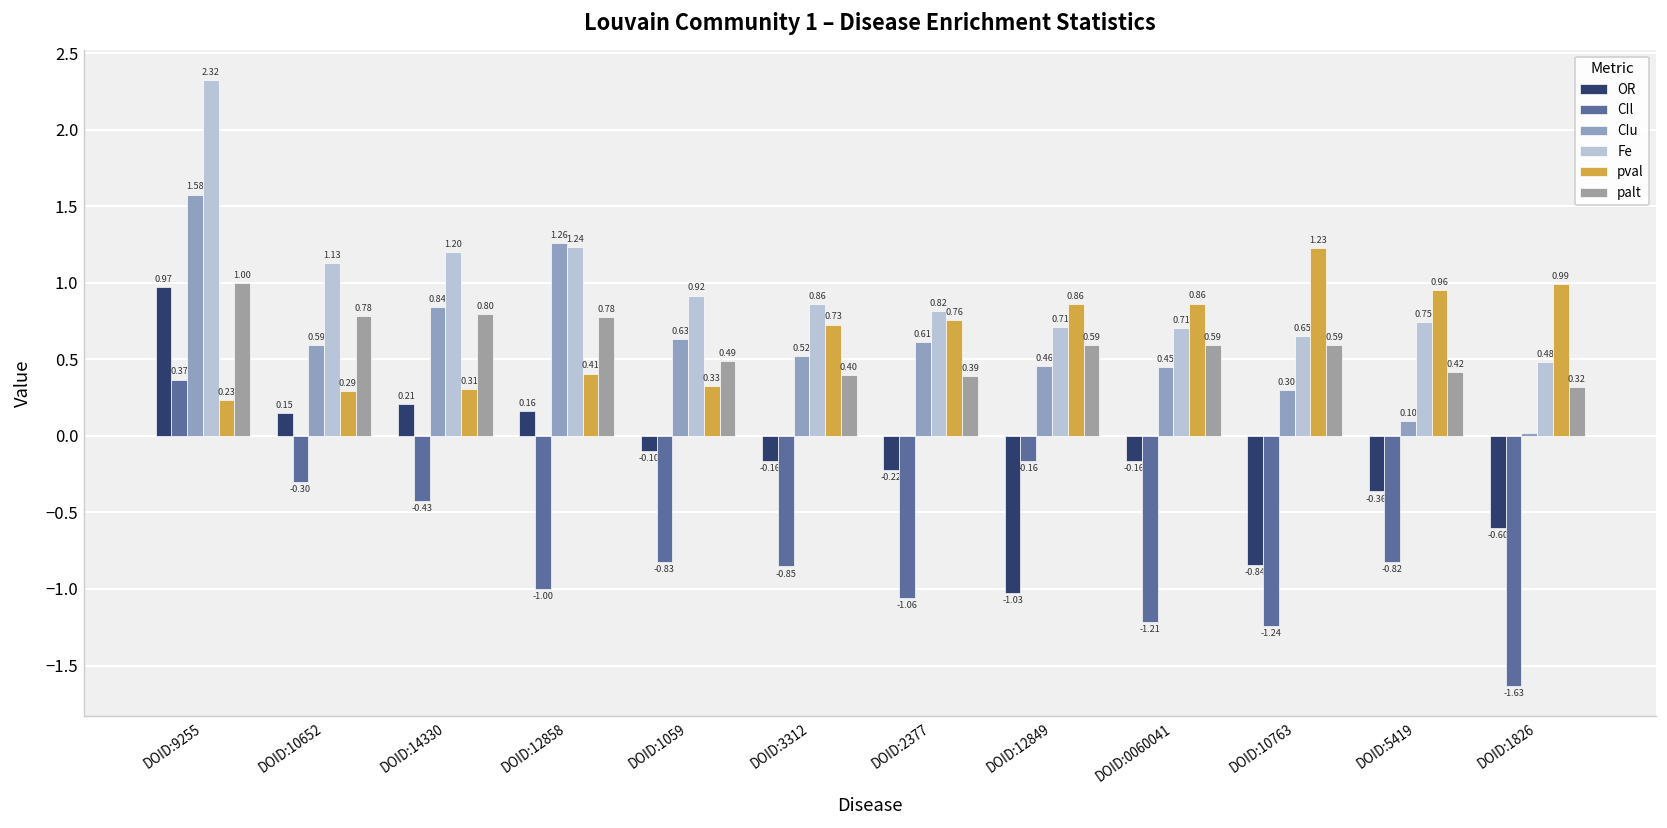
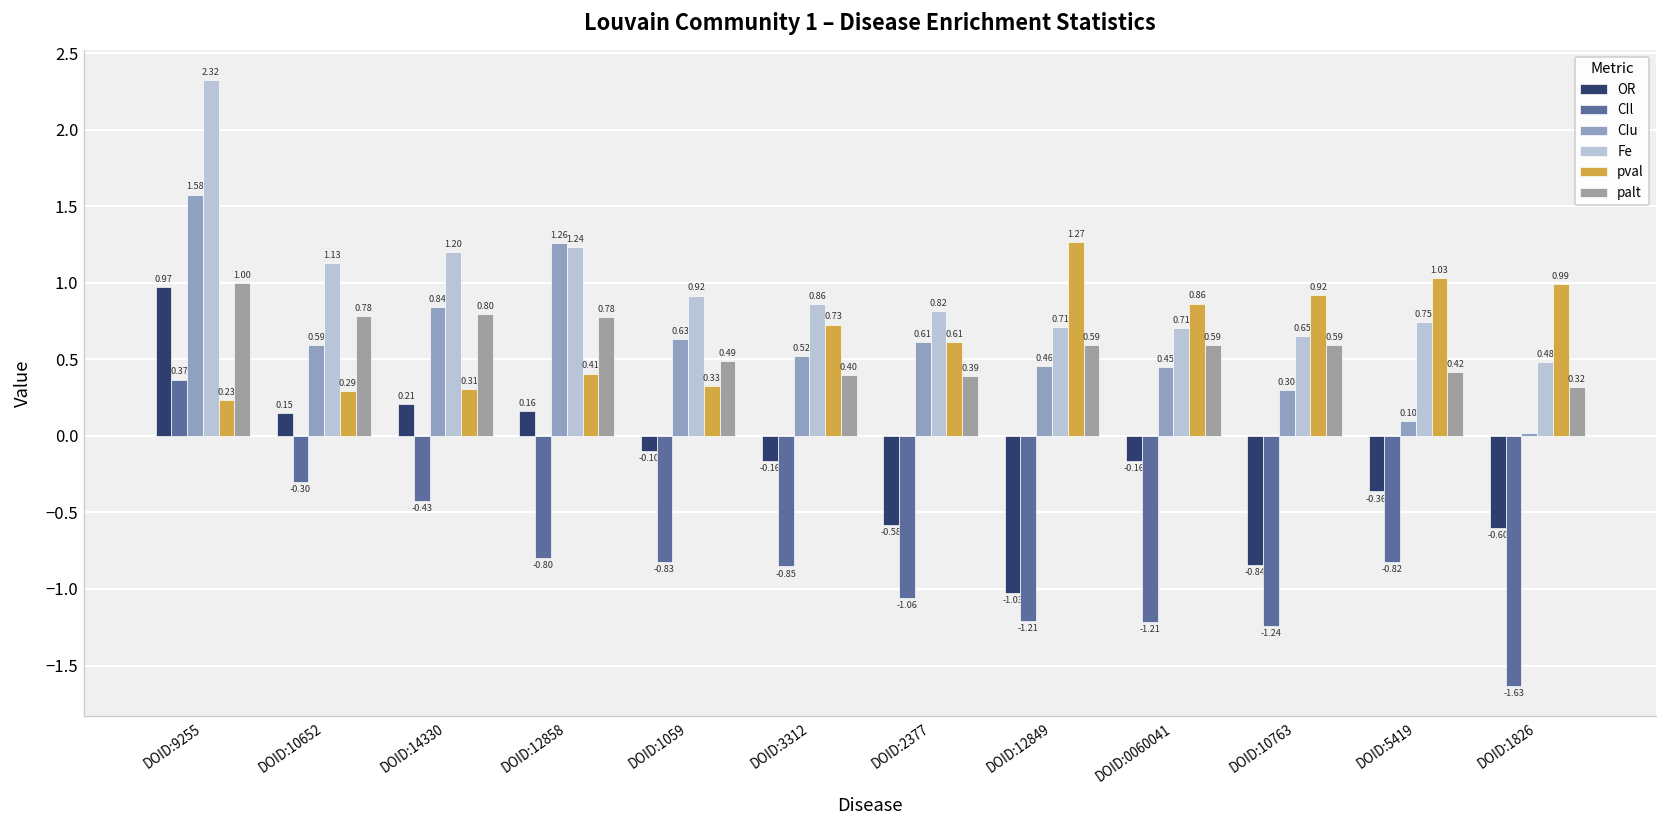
  {
    "OR": {
      "DOID:9255": 0.97,
      "DOID:10652": 0.15,
      "DOID:14330": 0.21,
      "DOID:12858": 0.16,
      "DOID:1059": -0.10,
      "DOID:3312": -0.16,
-     "DOID:2377": -0.22,
+     "DOID:2377": -0.58,
      "DOID:12849": -1.03,
      "DOID:0060041": -0.16,
      "DOID:10763": -0.84,
      "DOID:5419": -0.36,
      "DOID:1826": -0.60
    },
    "CIl": {
      "DOID:9255": 0.37,
      "DOID:10652": -0.30,
      "DOID:14330": -0.43,
-     "DOID:12858": -1.00,
+     "DOID:12858": -0.80,
      "DOID:1059": -0.83,
      "DOID:3312": -0.85,
      "DOID:2377": -1.06,
-     "DOID:12849": -0.16,
+     "DOID:12849": -1.21,
      "DOID:0060041": -1.21,
      "DOID:10763": -1.24,
      "DOID:5419": -0.82,
      "DOID:1826": -1.63
    },
    "pval": {
      "DOID:9255": 0.23,
      "DOID:10652": 0.29,
      "DOID:14330": 0.31,
      "DOID:12858": 0.41,
      "DOID:1059": 0.33,
      "DOID:3312": 0.73,
-     "DOID:2377": 0.76,
-     "DOID:12849": 0.86,
+     "DOID:2377": 0.61,
+     "DOID:12849": 1.27,
      "DOID:0060041": 0.86,
-     "DOID:10763": 1.23,
-     "DOID:5419": 0.96,
+     "DOID:10763": 0.92,
+     "DOID:5419": 1.03,
      "DOID:1826": 0.99
    }
  }
